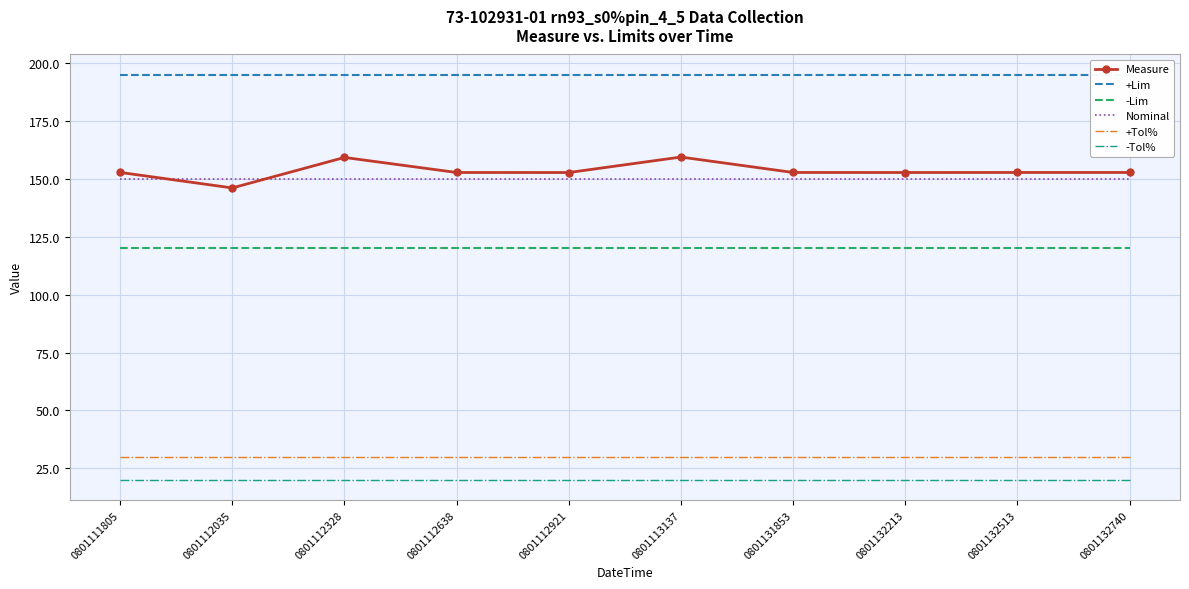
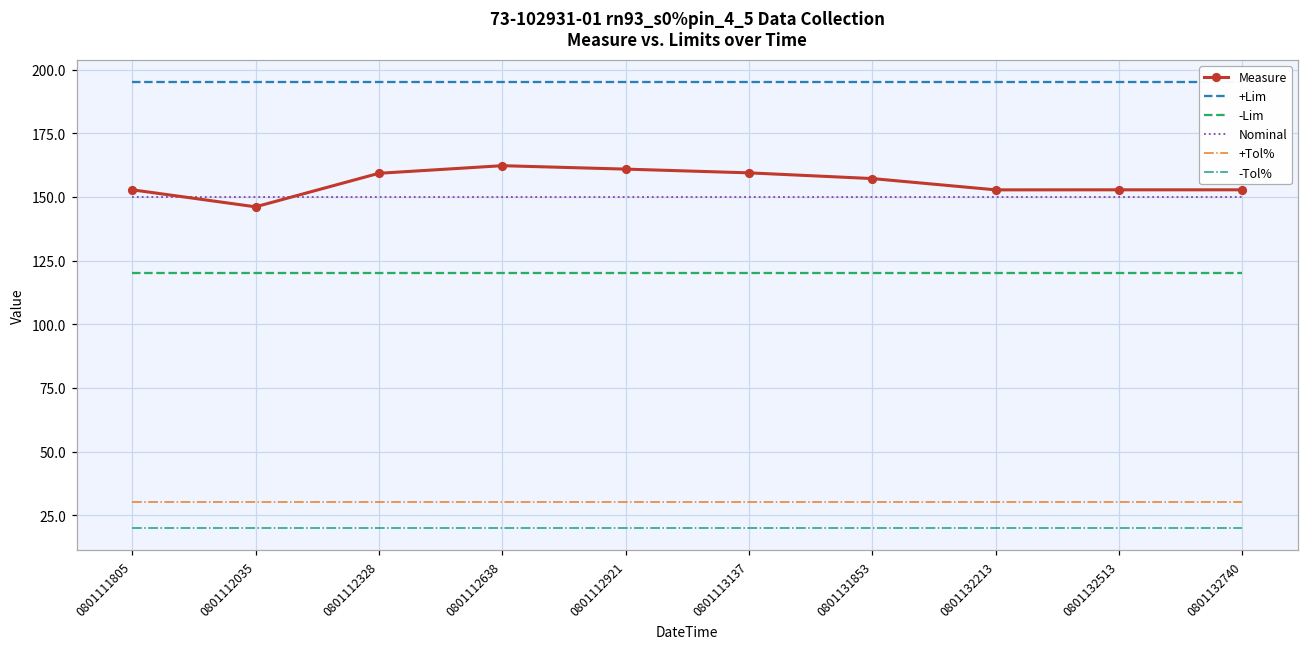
  {
    "Measure": {
      "0801111805": 153,
      "0801112035": 146,
      "0801112328": 159,
-     "0801112638": 153,
-     "0801112921": 153,
+     "0801112638": 162,
+     "0801112921": 161,
      "0801113137": 159,
-     "0801131853": 153,
+     "0801131853": 157,
      "0801132213": 153,
      "0801132513": 153,
      "0801132740": 153
    },
    "+Lim": {
      "0801111805": 195,
      "0801112035": 195,
      "0801112328": 195,
      "0801112638": 195,
      "0801112921": 195,
      "0801113137": 195,
      "0801131853": 195,
      "0801132213": 195,
      "0801132513": 195
    },
    "Nominal": {
      "0801111805": 150,
      "0801112035": 150,
      "0801112328": 150,
      "0801112638": 150,
      "0801112921": 150,
      "0801113137": 150,
      "0801131853": 150,
      "0801132213": 150,
      "0801132513": 150,
      "0801132740": 150
    },
    "+Tol%": {
      "0801111805": 30,
      "0801112035": 30,
      "0801112328": 30,
      "0801112638": 30,
      "0801112921": 30,
      "0801113137": 30,
      "0801131853": 30,
      "0801132213": 30,
      "0801132513": 30,
      "0801132740": 30
    }
  }
